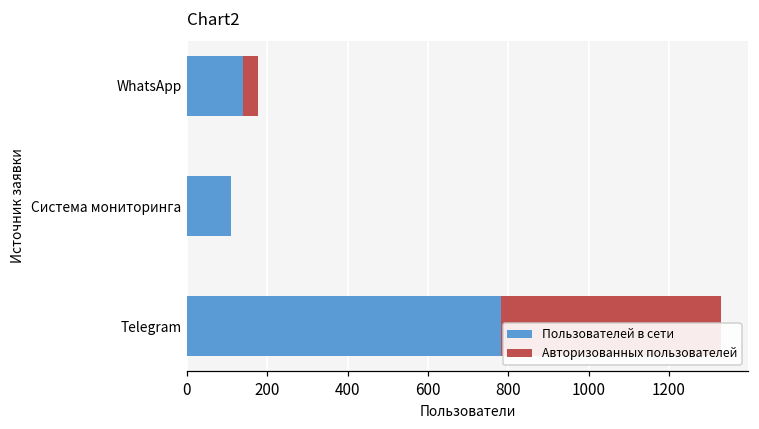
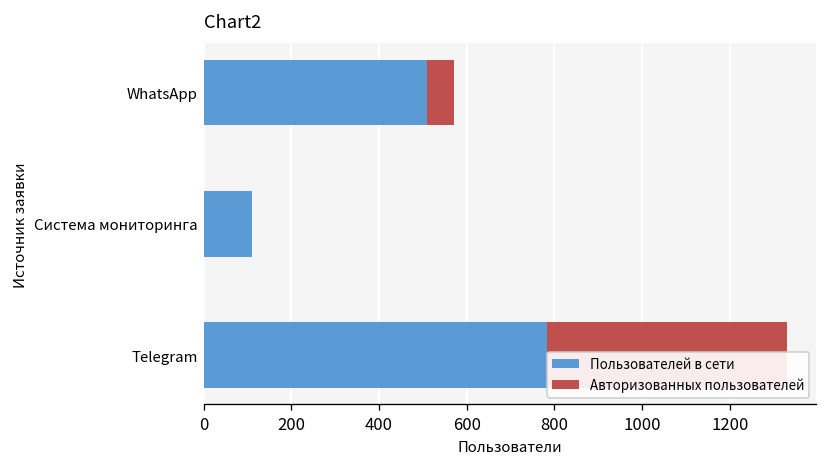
  {
    "Пользователей в сети": {
-     "WhatsApp": 140,
+     "WhatsApp": 510,
      "Система мониторинга": 110,
      "Telegram": 780
    },
    "Авторизованных пользователей": {
-     "WhatsApp": 40,
+     "WhatsApp": 60,
      "Система мониторинга": 0
    }
  }
